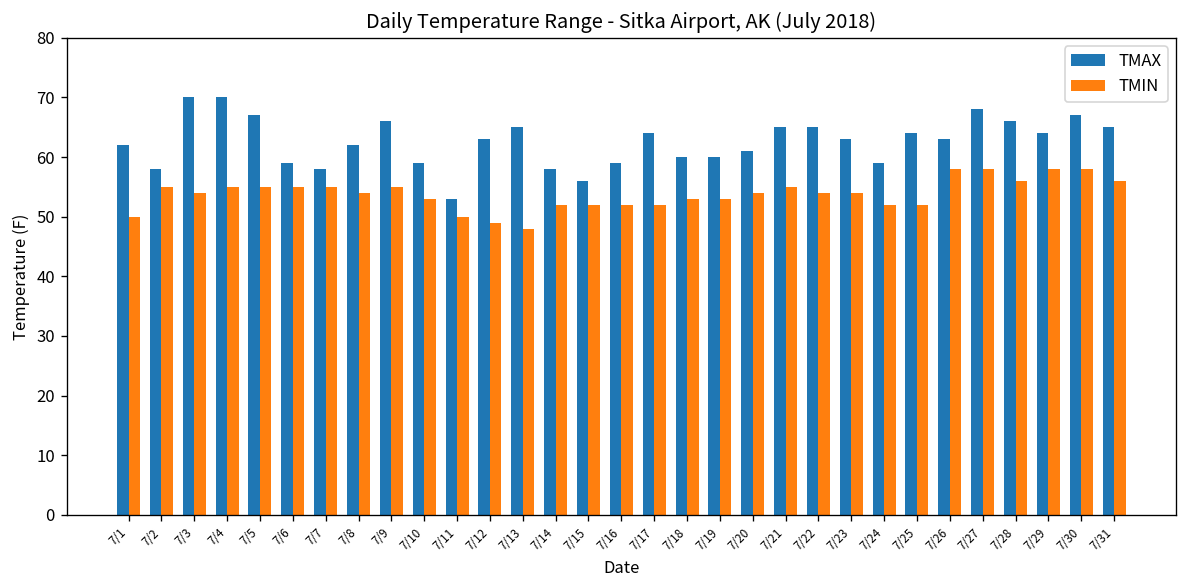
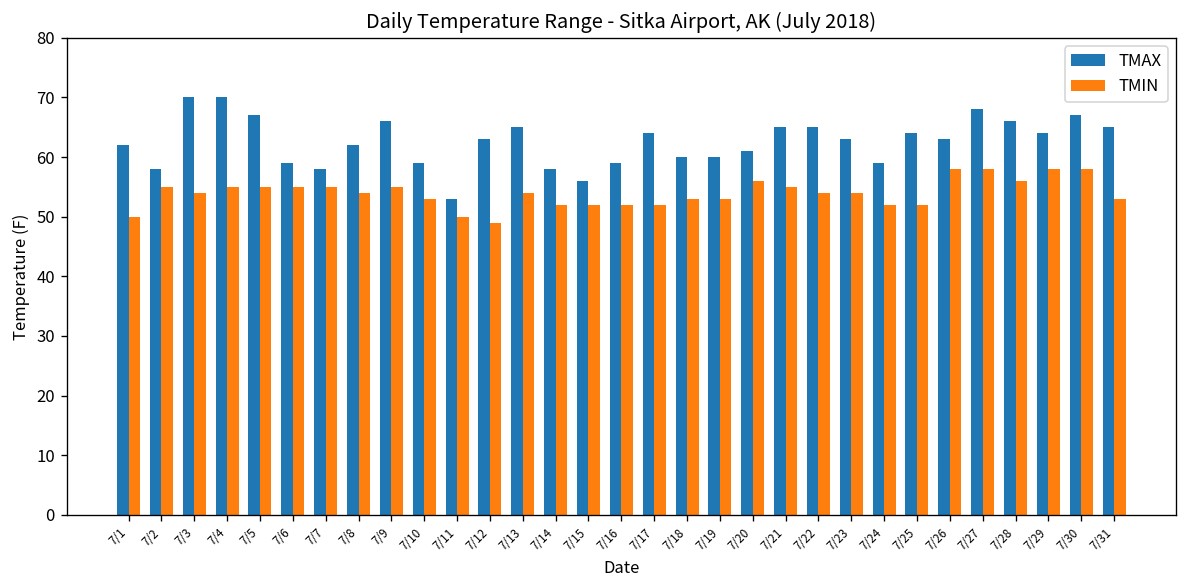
  {
    "TMAX": {
      "7/1": 62,
      "7/2": 58,
      "7/3": 70,
      "7/4": 70,
      "7/5": 67,
      "7/6": 59,
      "7/7": 58,
      "7/8": 62,
      "7/9": 66,
      "7/10": 59,
      "7/11": 53,
      "7/12": 63,
      "7/13": 65,
      "7/14": 58,
      "7/15": 56,
      "7/16": 59,
      "7/17": 64,
      "7/18": 60,
      "7/19": 60,
      "7/20": 61,
      "7/21": 65,
      "7/22": 65,
      "7/23": 63,
      "7/24": 59,
      "7/25": 64,
      "7/26": 63,
      "7/27": 68,
      "7/28": 66,
      "7/29": 64,
      "7/30": 67,
      "7/31": 65
    },
    "TMIN": {
      "7/1": 50,
      "7/2": 55,
      "7/3": 54,
      "7/4": 55,
      "7/5": 55,
      "7/6": 55,
      "7/7": 55,
      "7/8": 54,
      "7/9": 55,
      "7/10": 53,
      "7/11": 50,
      "7/12": 49,
-     "7/13": 48,
+     "7/13": 54,
      "7/14": 52,
      "7/15": 52,
      "7/16": 52,
      "7/17": 52,
      "7/18": 53,
      "7/19": 53,
-     "7/20": 54,
+     "7/20": 56,
      "7/21": 55,
      "7/22": 54,
      "7/23": 54,
      "7/24": 52,
      "7/25": 52,
      "7/26": 58,
      "7/27": 58,
      "7/28": 56,
      "7/29": 58,
      "7/30": 58,
-     "7/31": 56
+     "7/31": 53
    }
  }
